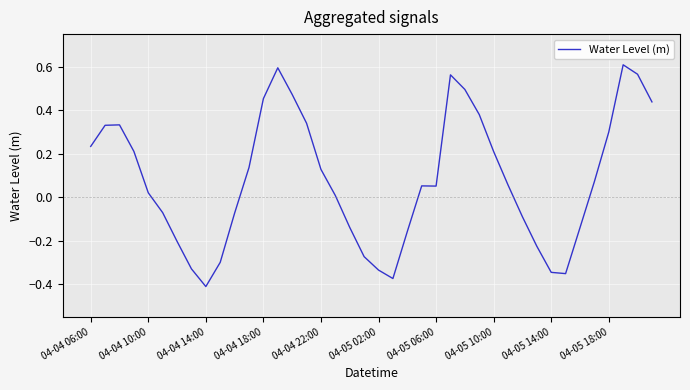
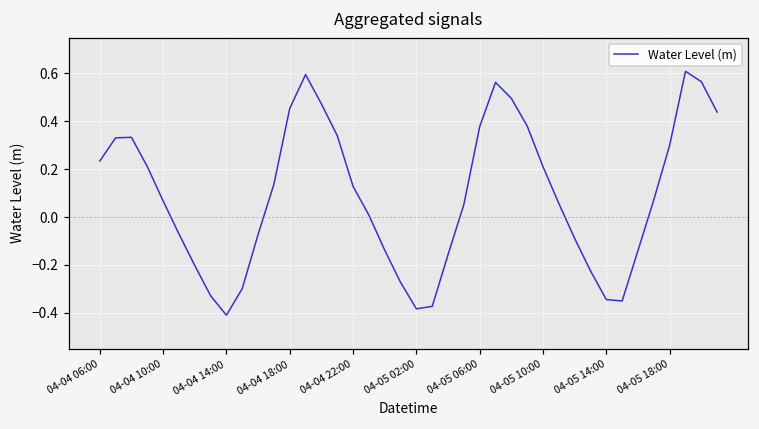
  {
    "04-04 06:00": 0.23,
-   "04-04 10:00": 0.02,
+   "04-04 10:00": 0.07,
    "04-04 14:00": -0.41,
    "04-04 18:00": 0.45,
    "04-04 22:00": 0.13,
-   "04-05 02:00": -0.33,
-   "04-05 06:00": 0.05,
+   "04-05 02:00": -0.38,
+   "04-05 06:00": 0.38,
    "04-05 10:00": 0.21,
    "04-05 14:00": -0.35,
    "04-05 18:00": 0.30
  }
